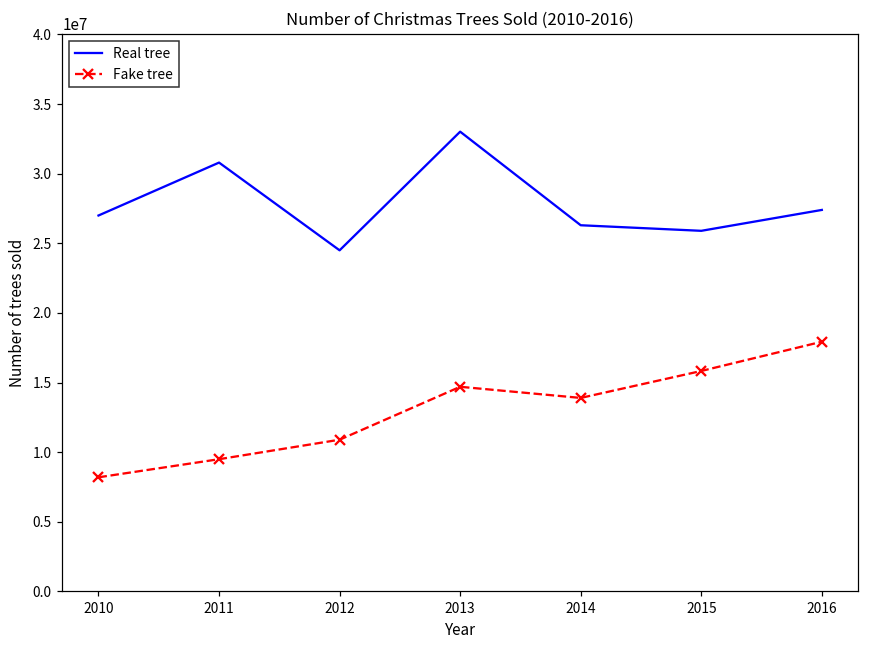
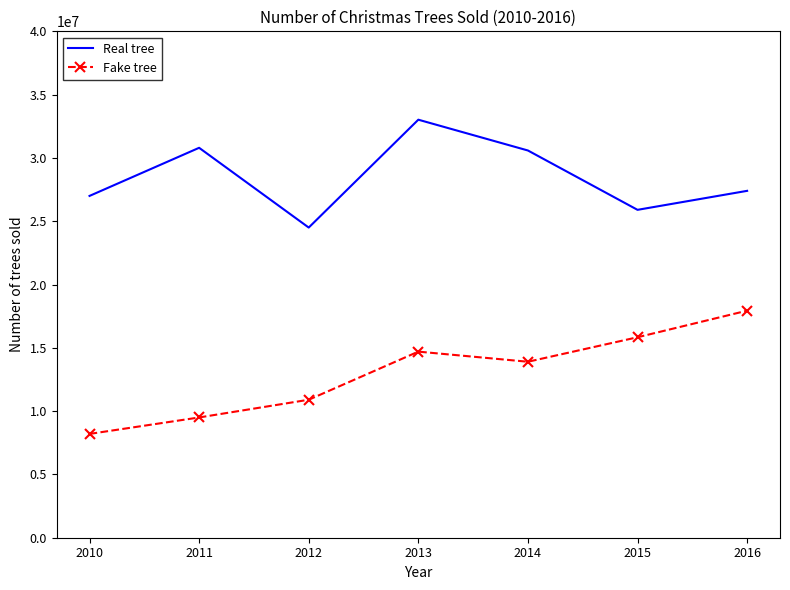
  {
    "Real tree": {
      "2010": 27000000,
      "2011": 30800000,
      "2012": 24500000,
      "2013": 33000000,
-     "2014": 26300000,
+     "2014": 30600000,
      "2015": 25900000,
      "2016": 27400000
    },
    "Fake tree": {
      "2010": 8200000,
      "2011": 9500000,
      "2012": 10900000,
      "2013": 14700000,
      "2014": 13900000,
      "2015": 15800000,
      "2016": 17900000
    }
  }
